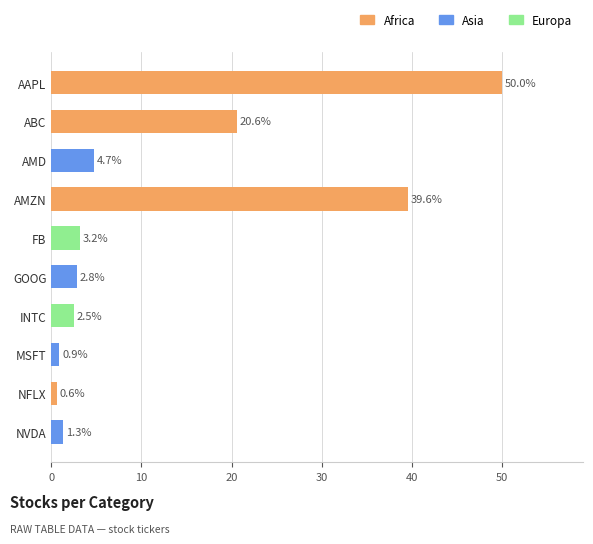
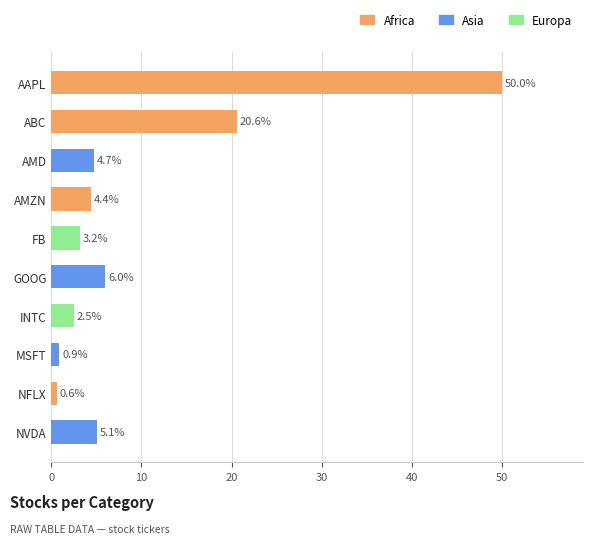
  {
    "AAPL": "50.0%",
    "ABC": "20.6%",
    "AMD": "4.7%",
-   "AMZN": "39.6%",
+   "AMZN": "4.4%",
    "FB": "3.2%",
-   "GOOG": "2.8%",
+   "GOOG": "6.0%",
    "INTC": "2.5%",
    "MSFT": "0.9%",
    "NFLX": "0.6%",
-   "NVDA": "1.3%"
+   "NVDA": "5.1%"
  }
